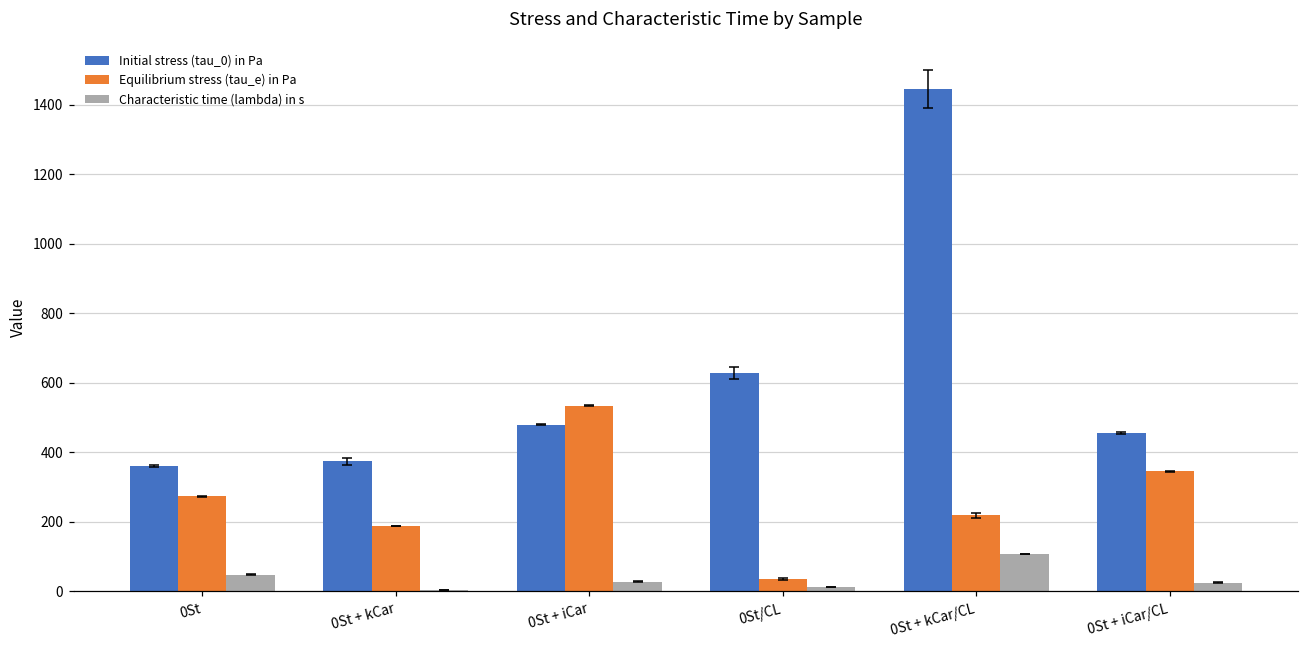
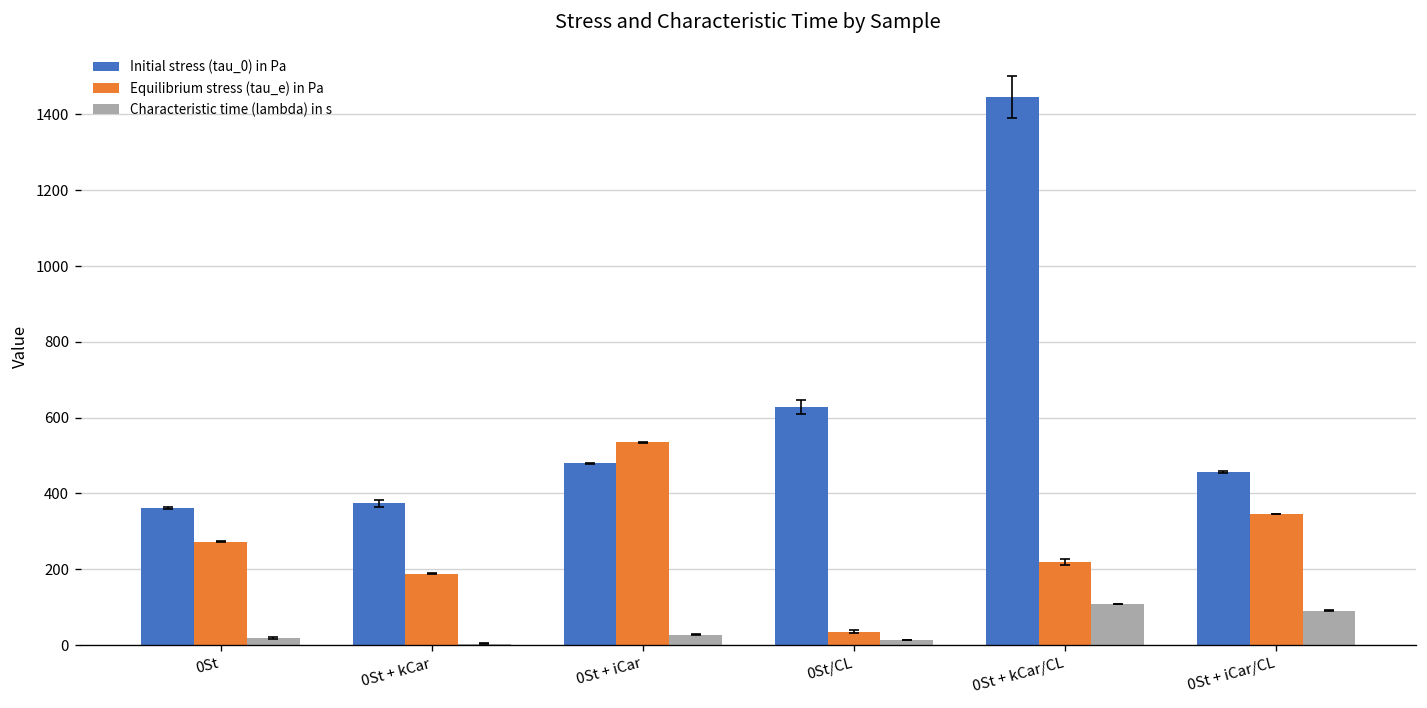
  {
    "Equilibrium stress (tau_e) in Pa": {
      "0St": 270,
      "0St + kCar": 190,
      "0St + iCar": 530,
      "0St/CL": 40,
      "0St + kCar/CL": 220,
      "0St + iCar/CL": 350
    },
    "Characteristic time (lambda) in s": {
-     "0St": 50,
+     "0St": 20,
      "0St + iCar": 30,
      "0St/CL": 10,
      "0St + kCar/CL": 110,
-     "0St + iCar/CL": 20
+     "0St + iCar/CL": 90
    }
  }
